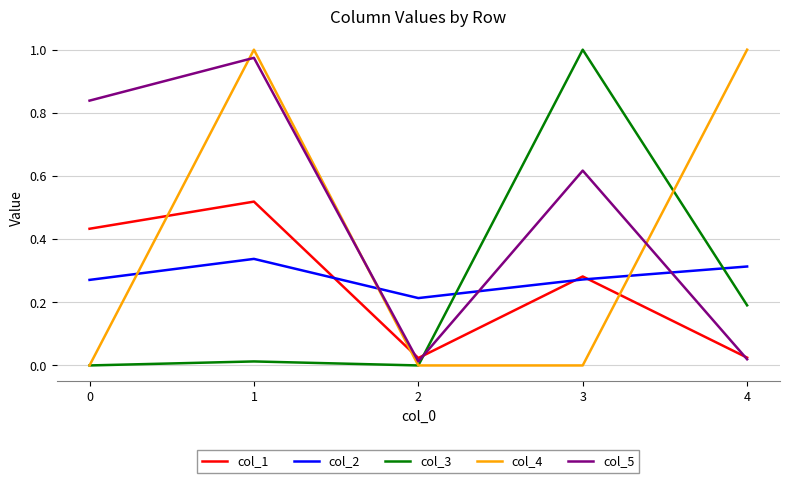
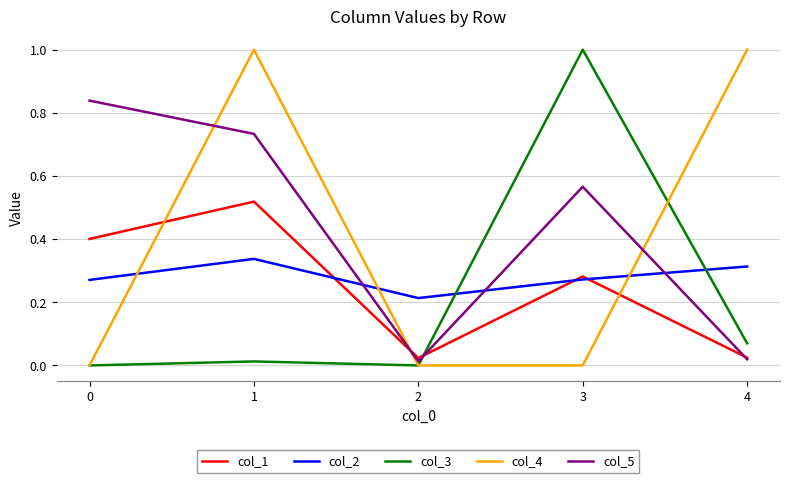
  {
    "col_1": {
-     "0": 0.43,
+     "0": 0.40,
      "1": 0.52,
      "2": 0.02,
      "3": 0.28
    },
    "col_2": {
      "0": 0.27,
      "1": 0.34,
      "2": 0.21,
      "3": 0.27,
      "4": 0.31
    },
    "col_3": {
      "1": 0.01,
      "3": 1.00,
-     "4": 0.19
+     "4": 0.07
    },
    "col_4": {
      "1": 1.00,
      "3": 0.00,
      "4": 1.00
    },
    "col_5": {
      "0": 0.84,
-     "1": 0.97,
+     "1": 0.73,
      "2": 0.01,
-     "3": 0.62
+     "3": 0.57
    }
  }
